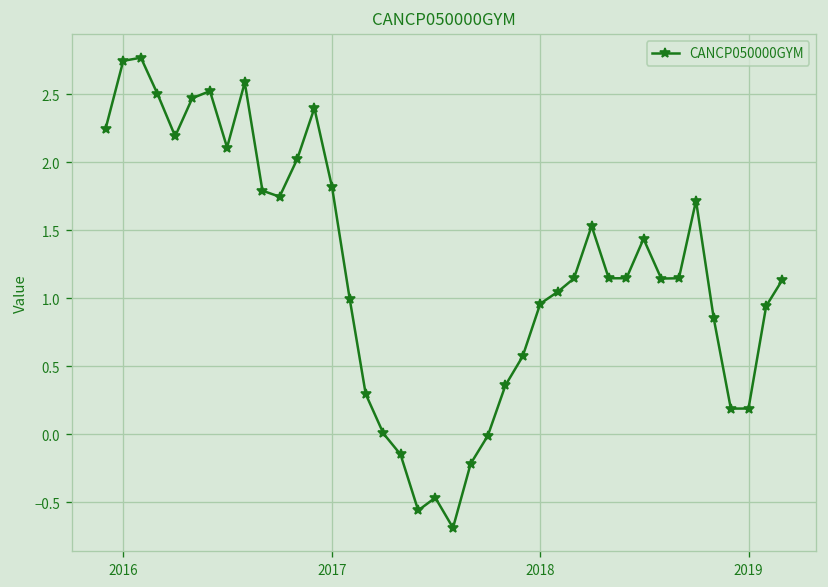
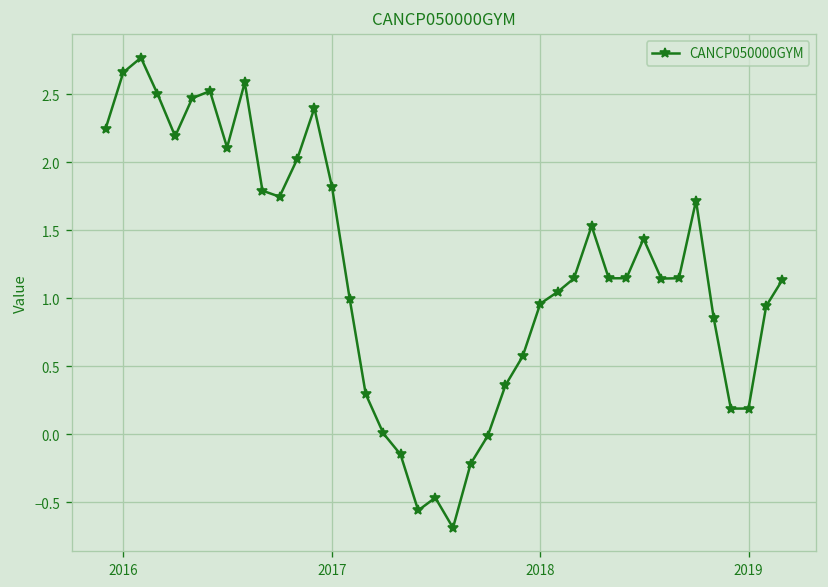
  {
-   "2016": 2.75,
+   "2016": 2.66,
    "2017": 1.82,
    "2018": 0.96,
    "2019": 0.19
  }
